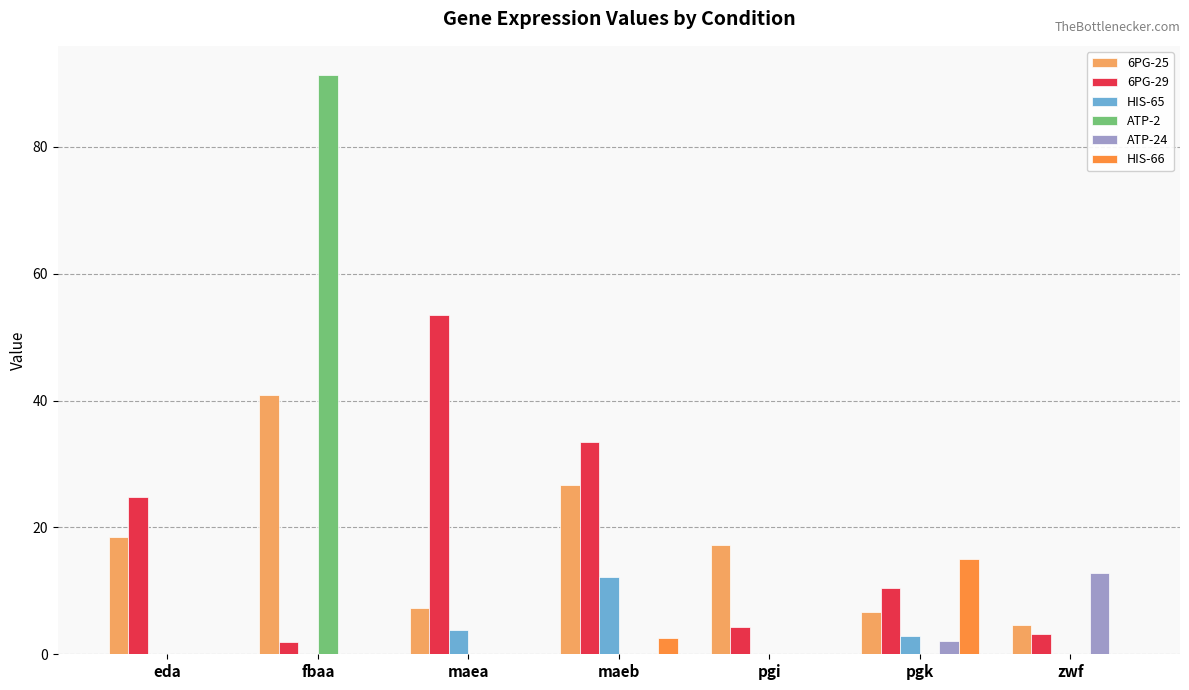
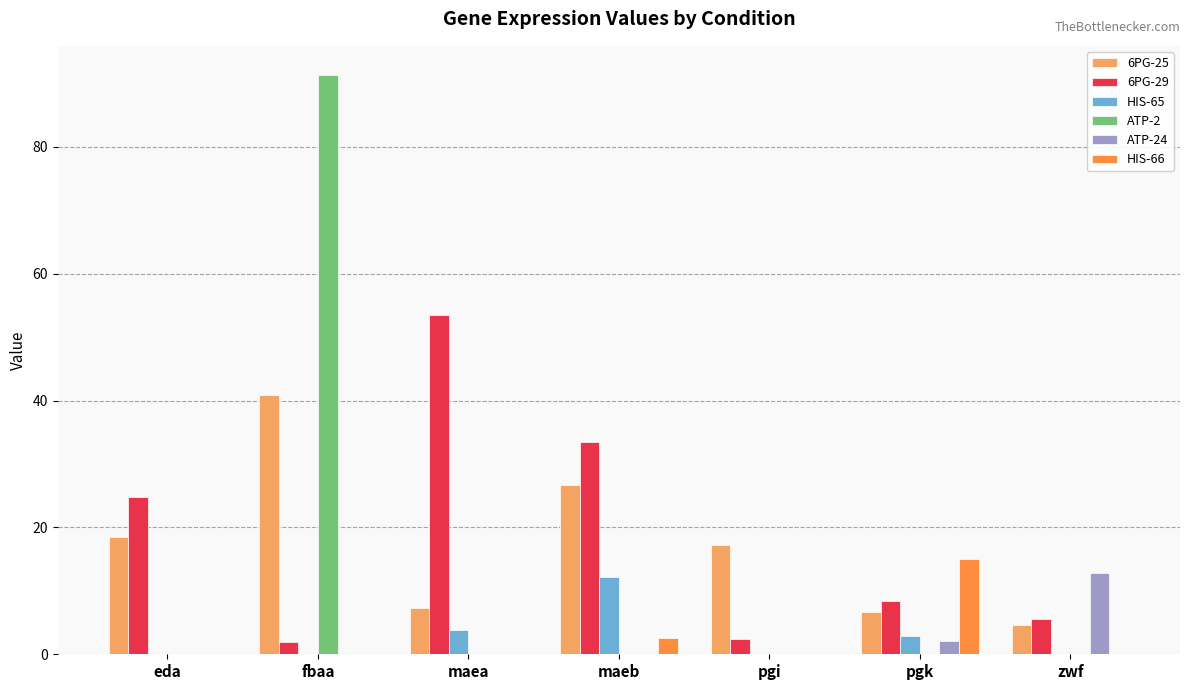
  {
    "6PG-29": {
      "eda": 25,
      "fbaa": 2,
      "maea": 53,
      "maeb": 33,
-     "pgi": 4,
-     "pgk": 10,
-     "zwf": 3
+     "pgi": 2,
+     "pgk": 8,
+     "zwf": 6
    },
    "ATP-2": {
      "eda": 0,
      "fbaa": 91,
      "maea": 0,
      "maeb": 0,
      "pgi": 0,
      "pgk": 0,
      "zwf": 0
    }
  }
